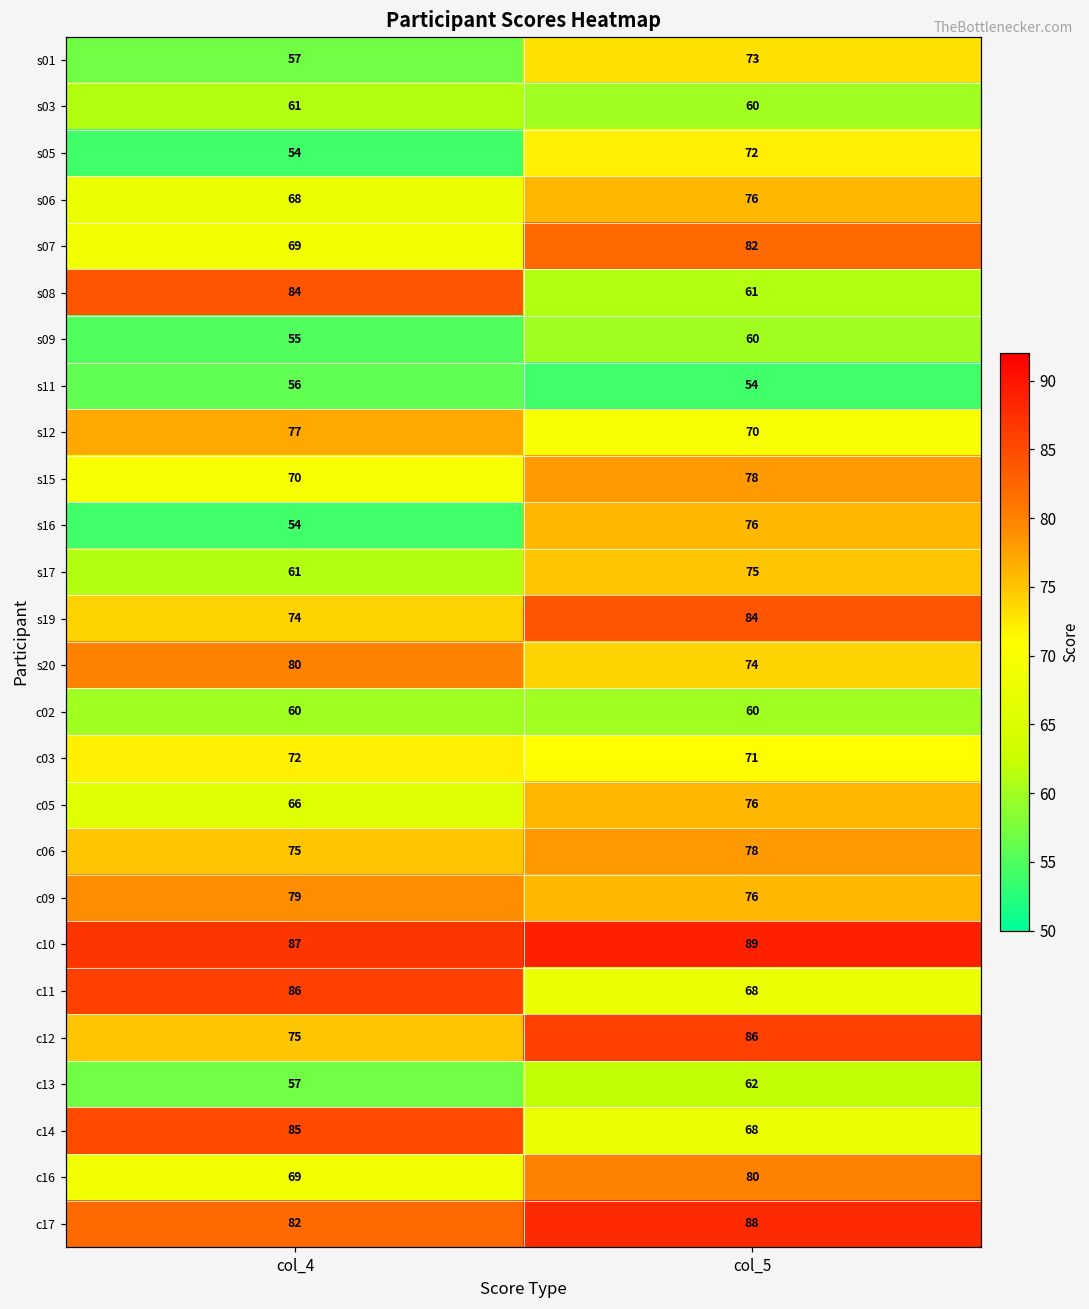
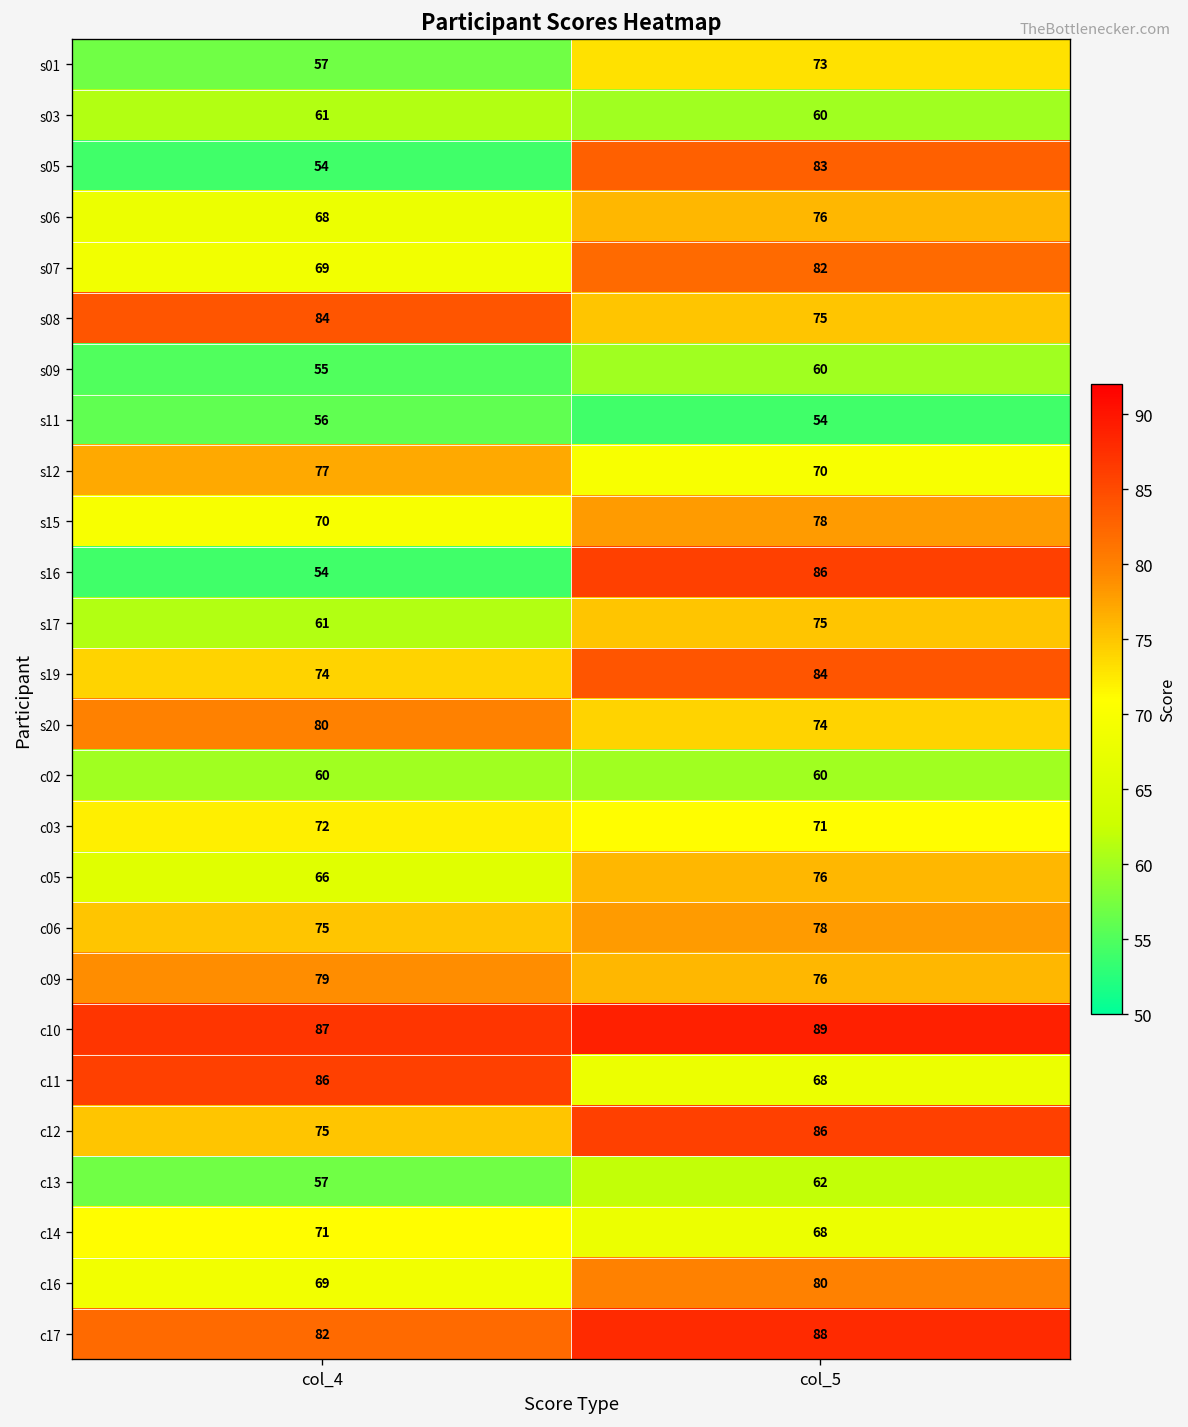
  {
    "s01": {
      "col_4": 57,
      "col_5": 73
    },
    "s03": {
      "col_4": 61,
      "col_5": 60
    },
    "s05": {
      "col_4": 54,
-     "col_5": 72
+     "col_5": 83
    },
    "s06": {
      "col_4": 68,
      "col_5": 76
    },
    "s07": {
      "col_4": 69,
      "col_5": 82
    },
    "s08": {
      "col_4": 84,
-     "col_5": 61
+     "col_5": 75
    },
    "s09": {
      "col_4": 55,
      "col_5": 60
    },
    "s11": {
      "col_4": 56,
      "col_5": 54
    },
    "s12": {
      "col_4": 77,
      "col_5": 70
    },
    "s15": {
      "col_4": 70,
      "col_5": 78
    },
    "s16": {
      "col_4": 54,
-     "col_5": 76
+     "col_5": 86
    },
    "s17": {
      "col_4": 61,
      "col_5": 75
    },
    "s19": {
      "col_4": 74,
      "col_5": 84
    },
    "s20": {
      "col_4": 80,
      "col_5": 74
    },
    "c02": {
      "col_4": 60,
      "col_5": 60
    },
    "c03": {
      "col_4": 72,
      "col_5": 71
    },
    "c05": {
      "col_4": 66,
      "col_5": 76
    },
    "c06": {
      "col_4": 75,
      "col_5": 78
    },
    "c09": {
      "col_4": 79,
      "col_5": 76
    },
    "c10": {
      "col_4": 87,
      "col_5": 89
    },
    "c11": {
      "col_4": 86,
      "col_5": 68
    },
    "c12": {
      "col_4": 75,
      "col_5": 86
    },
    "c13": {
      "col_4": 57,
      "col_5": 62
    },
    "c14": {
-     "col_4": 85,
+     "col_4": 71,
      "col_5": 68
    },
    "c16": {
      "col_4": 69,
      "col_5": 80
    },
    "c17": {
      "col_4": 82,
      "col_5": 88
    }
  }
